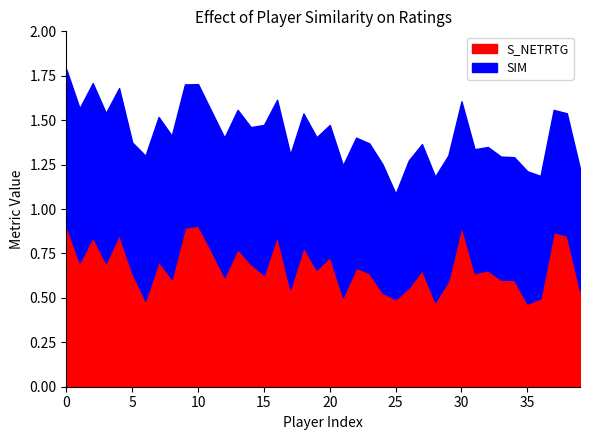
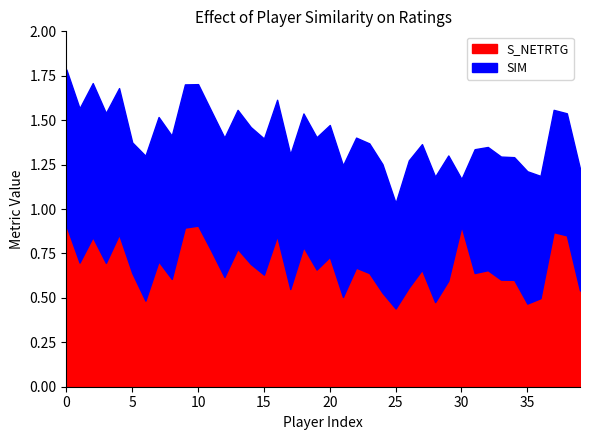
  {
    "S_NETRTG": {
-     "25": 0.49
+     "25": 0.44
    },
    "SIM": {
      "0": 0.88,
      "5": 0.73,
      "10": 0.80,
-     "15": 0.84,
+     "15": 0.77,
      "20": 0.74,
      "25": 0.59,
-     "30": 0.70,
+     "30": 0.27,
      "35": 0.74
    }
  }
